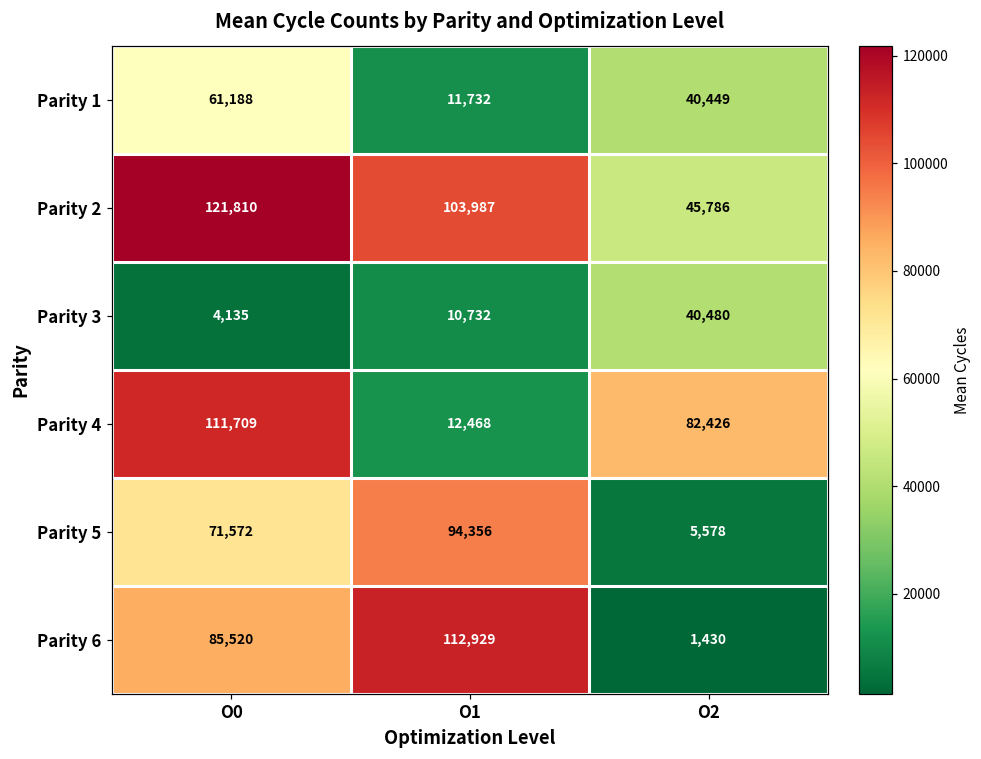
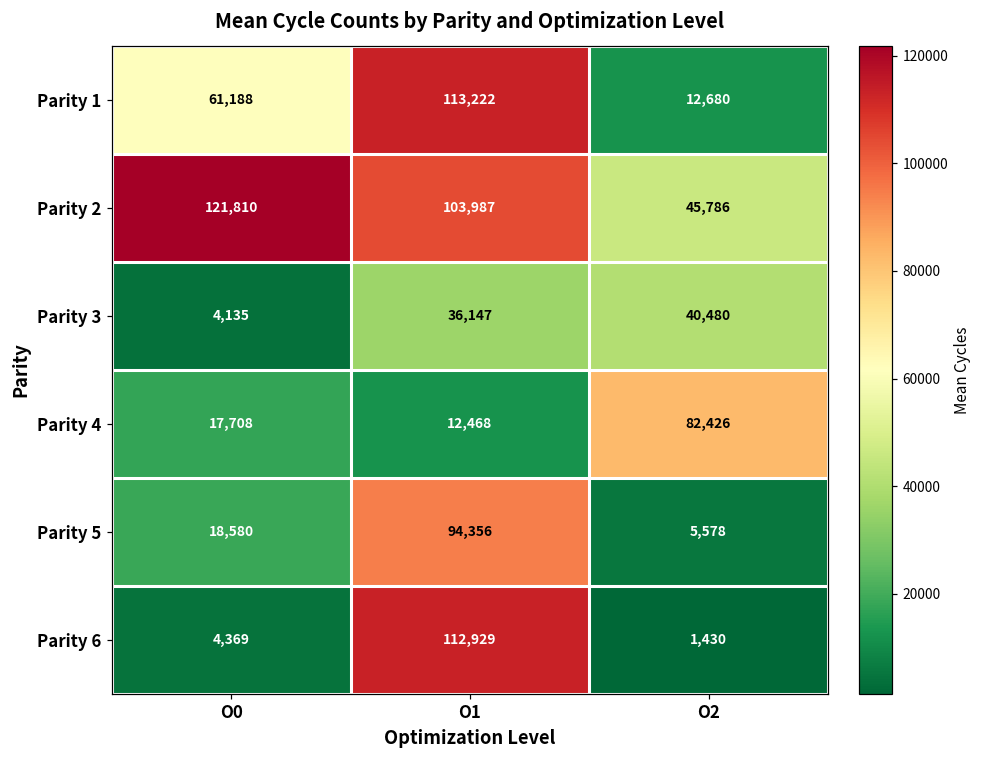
  {
    "Parity 1": {
      "O0": "61,188",
-     "O1": "11,732",
-     "O2": "40,449"
+     "O1": "113,222",
+     "O2": "12,680"
    },
    "Parity 2": {
      "O0": "121,810",
      "O1": "103,987",
      "O2": "45,786"
    },
    "Parity 3": {
      "O0": "4,135",
-     "O1": "10,732",
+     "O1": "36,147",
      "O2": "40,480"
    },
    "Parity 4": {
-     "O0": "111,709",
+     "O0": "17,708",
      "O1": "12,468",
      "O2": "82,426"
    },
    "Parity 5": {
-     "O0": "71,572",
+     "O0": "18,580",
      "O1": "94,356",
      "O2": "5,578"
    },
    "Parity 6": {
-     "O0": "85,520",
+     "O0": "4,369",
      "O1": "112,929",
      "O2": "1,430"
    }
  }
